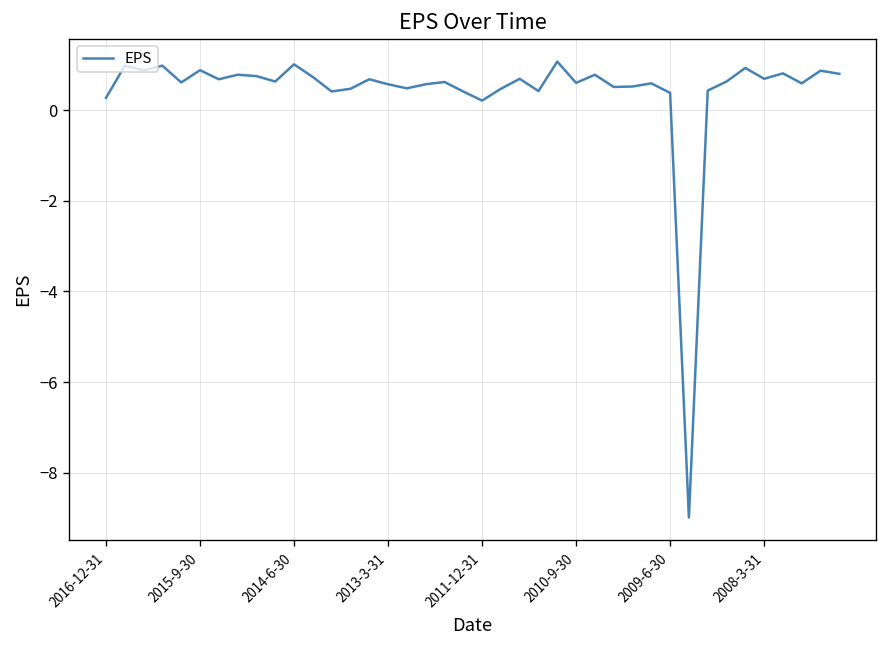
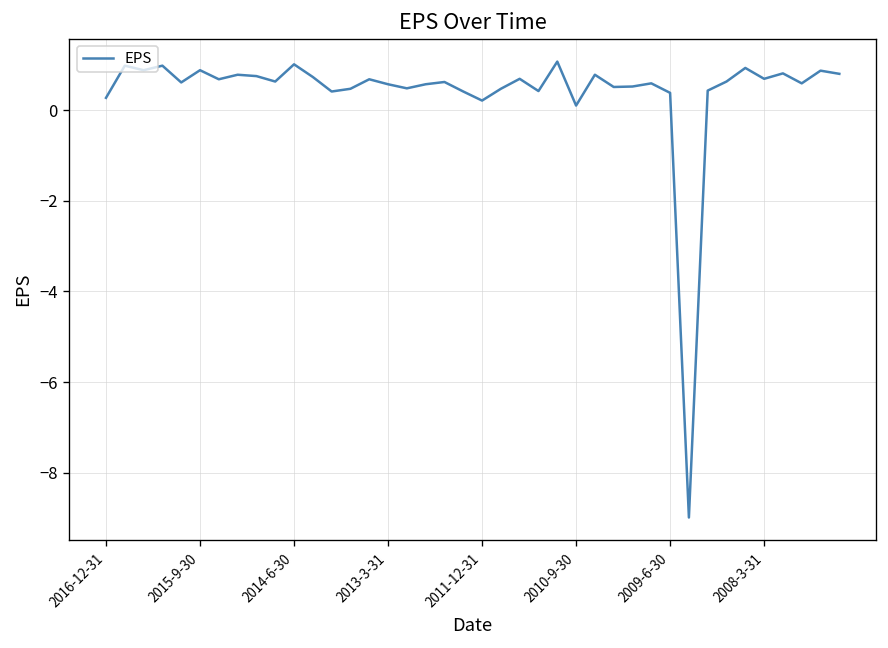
  {
    "2016-12-31": 0.3,
    "2015-9-30": 0.9,
    "2014-6-30": 1.0,
    "2013-3-31": 0.6,
    "2011-12-31": 0.2,
-   "2010-9-30": 0.6,
+   "2010-9-30": 0.1,
    "2009-6-30": 0.4,
    "2008-3-31": 0.7
  }
